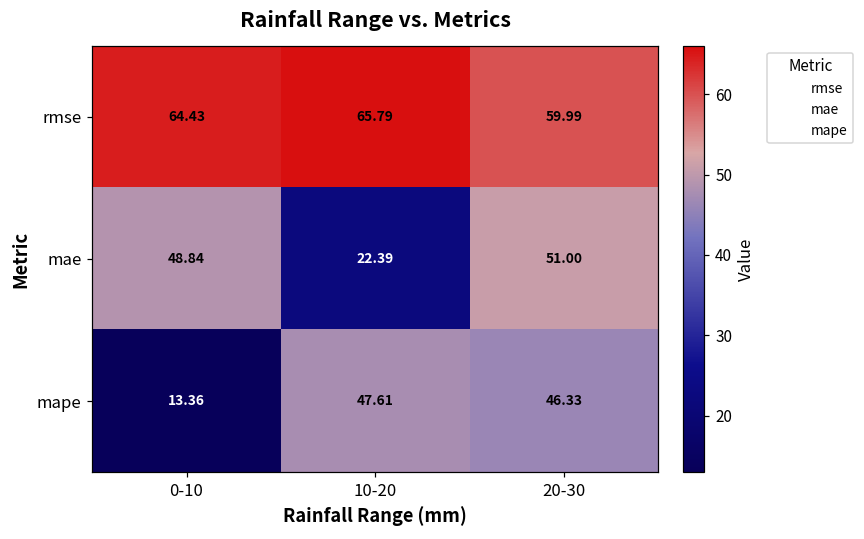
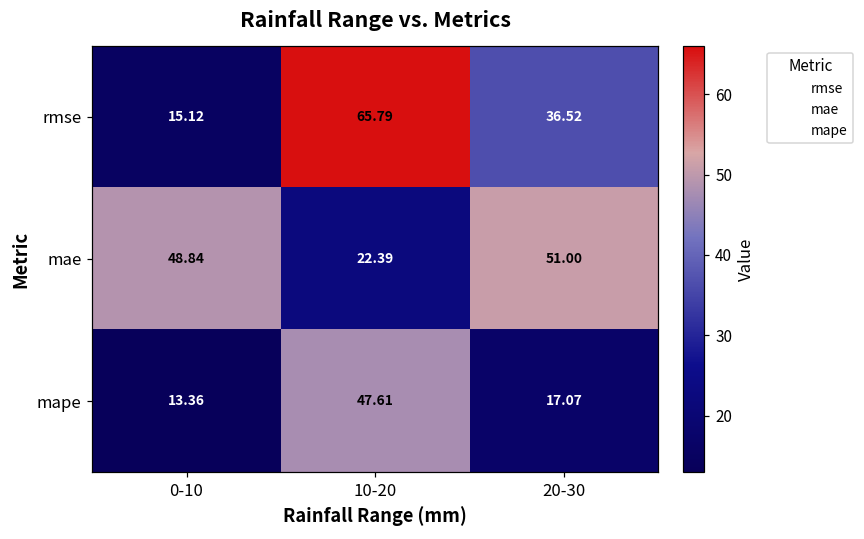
  {
    "rmse": {
-     "0-10": 64.43,
+     "0-10": 15.12,
      "10-20": 65.79,
-     "20-30": 59.99
+     "20-30": 36.52
    },
    "mae": {
      "0-10": 48.84,
      "10-20": 22.39,
      "20-30": 51.00
    },
    "mape": {
      "0-10": 13.36,
      "10-20": 47.61,
-     "20-30": 46.33
+     "20-30": 17.07
    }
  }
